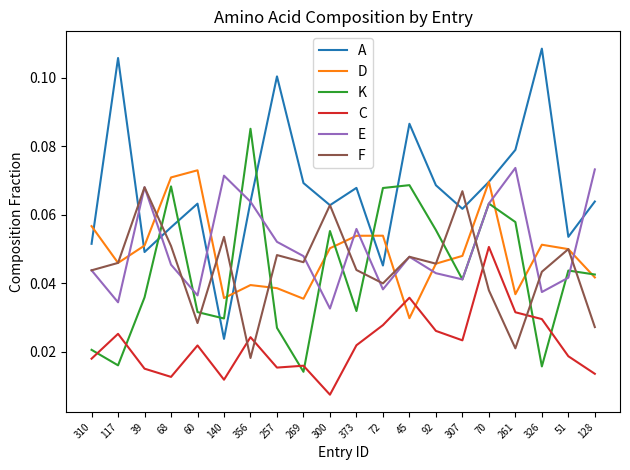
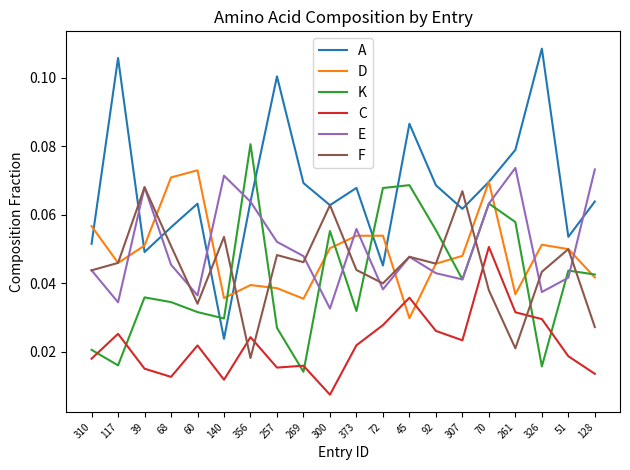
  {
    "A": {
      "310": 0.052,
      "117": 0.106,
      "39": 0.049,
      "68": 0.056,
      "60": 0.063,
      "140": 0.024,
      "257": 0.100,
      "269": 0.069,
      "373": 0.068,
      "72": 0.045,
      "45": 0.087,
      "92": 0.069,
      "307": 0.062,
      "261": 0.079,
      "326": 0.108,
      "51": 0.054,
      "128": 0.064
    },
    "D": {
      "310": 0.057,
      "39": 0.051,
      "68": 0.071,
      "60": 0.073,
      "140": 0.036,
      "356": 0.040,
      "257": 0.039,
      "269": 0.036,
      "300": 0.050,
      "373": 0.054,
      "72": 0.054,
      "45": 0.030,
      "307": 0.048,
      "261": 0.037,
      "326": 0.051,
      "128": 0.042
    },
    "K": {
      "310": 0.021,
      "117": 0.016,
      "39": 0.036,
-     "68": 0.068,
+     "68": 0.035,
      "60": 0.032,
      "140": 0.030,
-     "356": 0.085,
+     "356": 0.081,
      "257": 0.027,
      "269": 0.014,
      "300": 0.055,
      "373": 0.032,
      "72": 0.068,
      "45": 0.069,
      "92": 0.056,
      "261": 0.058,
      "326": 0.016,
      "51": 0.044,
      "128": 0.043
    },
    "C": {
      "310": 0.018,
      "117": 0.025,
      "39": 0.015,
      "68": 0.013,
      "60": 0.022,
      "140": 0.012,
      "356": 0.024,
      "257": 0.015,
      "269": 0.016,
      "300": 0.008,
      "373": 0.022,
      "72": 0.028,
      "45": 0.036,
      "92": 0.026,
      "307": 0.023,
      "70": 0.051,
      "261": 0.032,
      "326": 0.030,
      "51": 0.019,
      "128": 0.014
    },
    "E": {
      "117": 0.034,
      "68": 0.045,
      "60": 0.036,
      "140": 0.071,
      "257": 0.052,
      "269": 0.048,
      "300": 0.033,
      "373": 0.056,
      "72": 0.038,
      "92": 0.043,
      "261": 0.074,
      "326": 0.037,
      "51": 0.042,
      "128": 0.073
    },
    "F": {
      "68": 0.051,
-     "60": 0.028,
+     "60": 0.034,
      "140": 0.054,
      "356": 0.018,
      "257": 0.048,
      "269": 0.046,
      "373": 0.044,
      "72": 0.040,
      "307": 0.067,
      "70": 0.038,
      "261": 0.021,
      "326": 0.043,
      "128": 0.027
    }
  }
